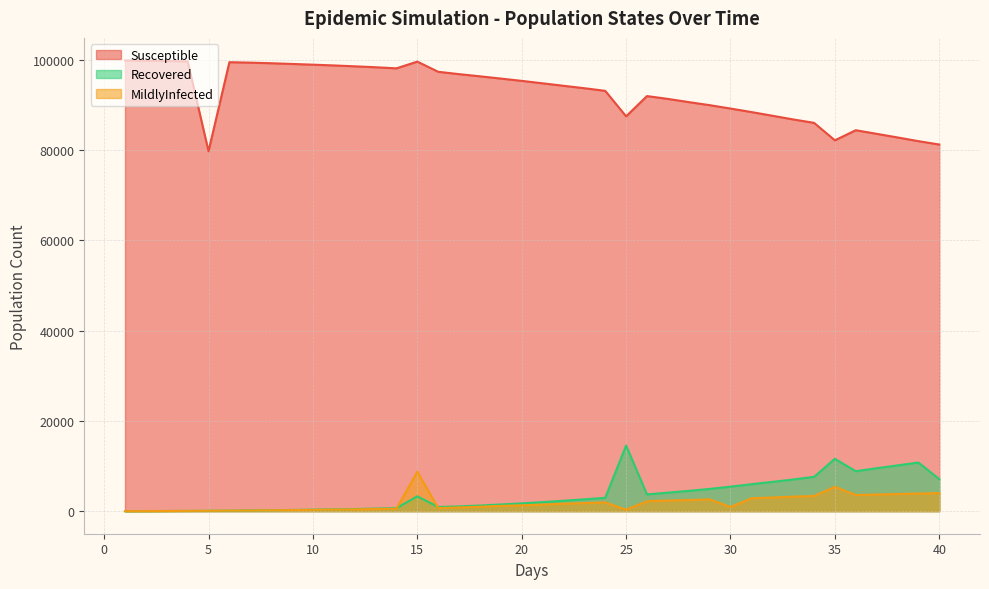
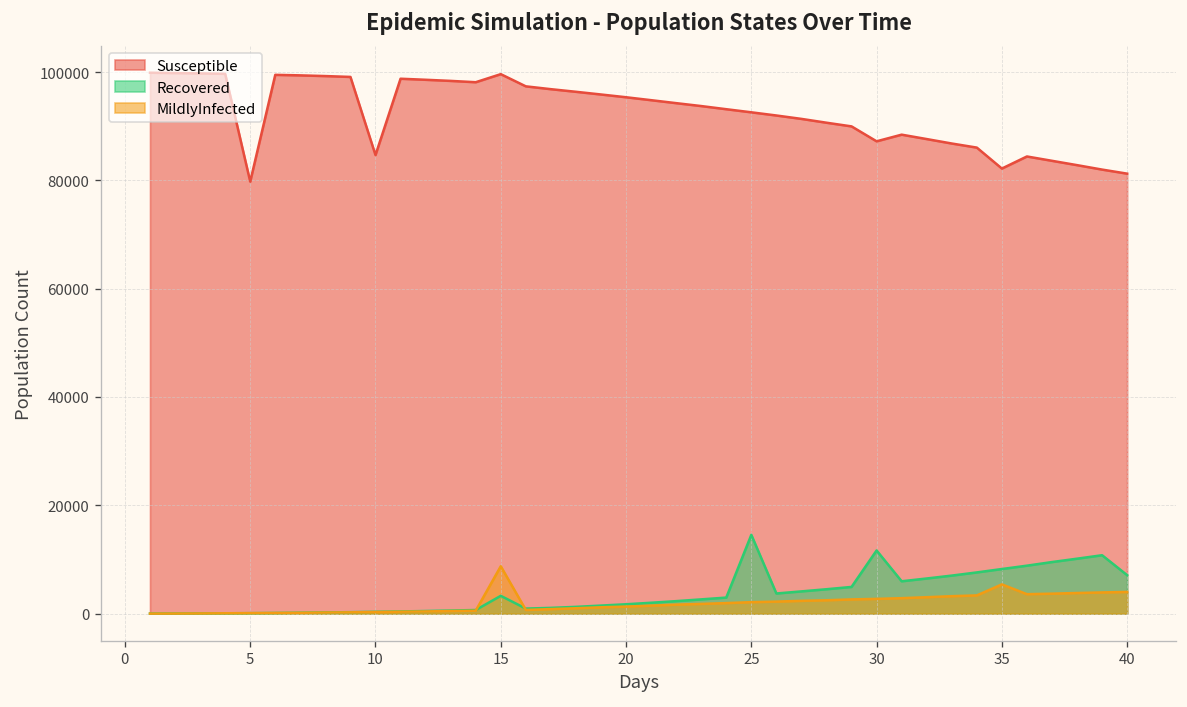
  {
    "Susceptible": {
      "5": 80000,
-     "10": 99000,
+     "10": 85000,
      "15": 100000,
      "20": 95000,
-     "25": 87000,
-     "30": 89000,
+     "25": 93000,
+     "30": 87000,
      "35": 82000,
      "40": 81000
    },
    "Recovered": {
      "15": 3000,
      "25": 15000,
-     "30": 5000,
-     "35": 12000,
+     "30": 12000,
+     "35": 8000,
      "40": 7000
    },
    "MildlyInfected": {
      "15": 9000,
-     "25": 0,
-     "30": 1000,
+     "25": 2000,
+     "30": 3000,
      "35": 5000,
      "40": 4000
    }
  }
